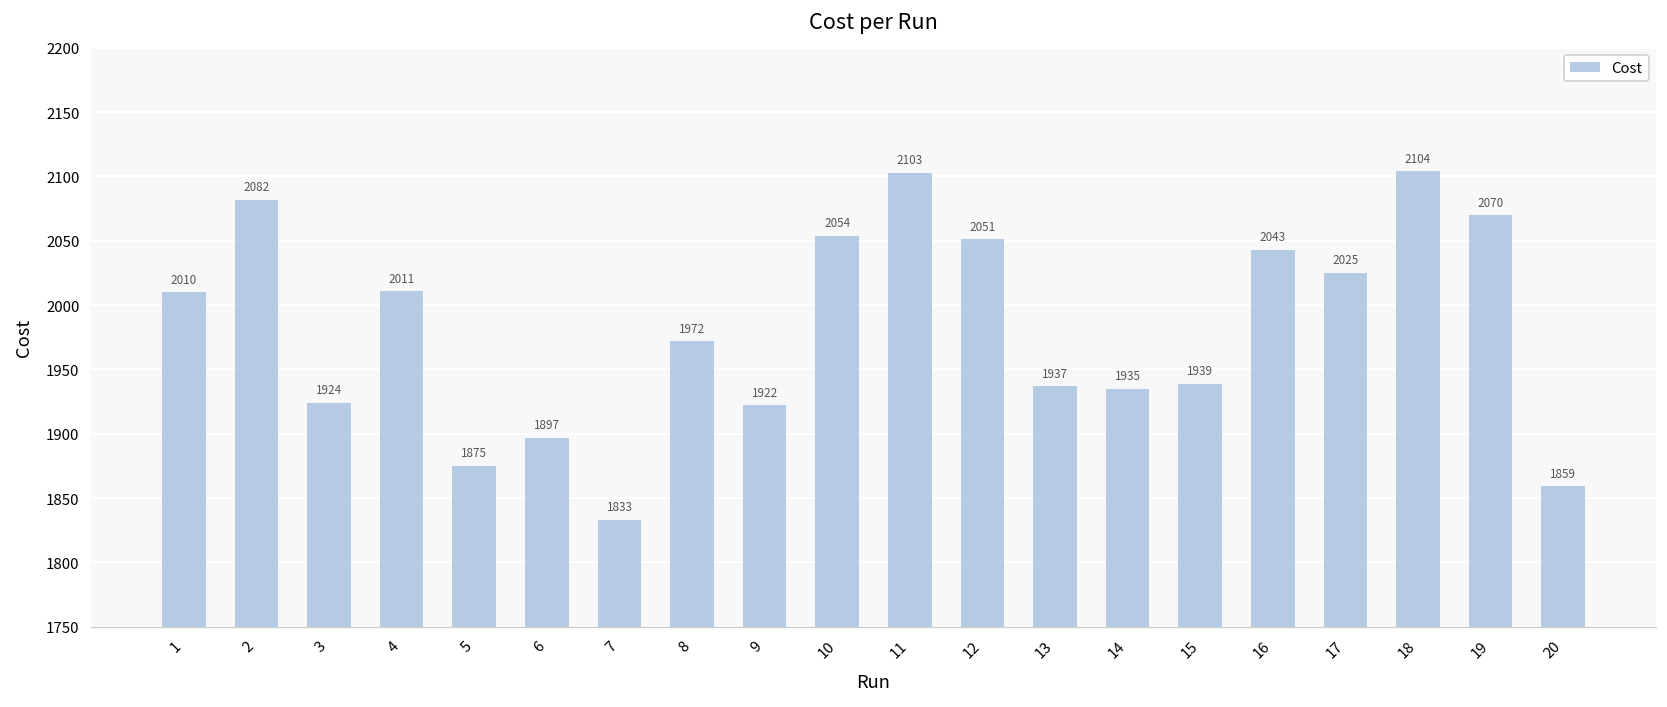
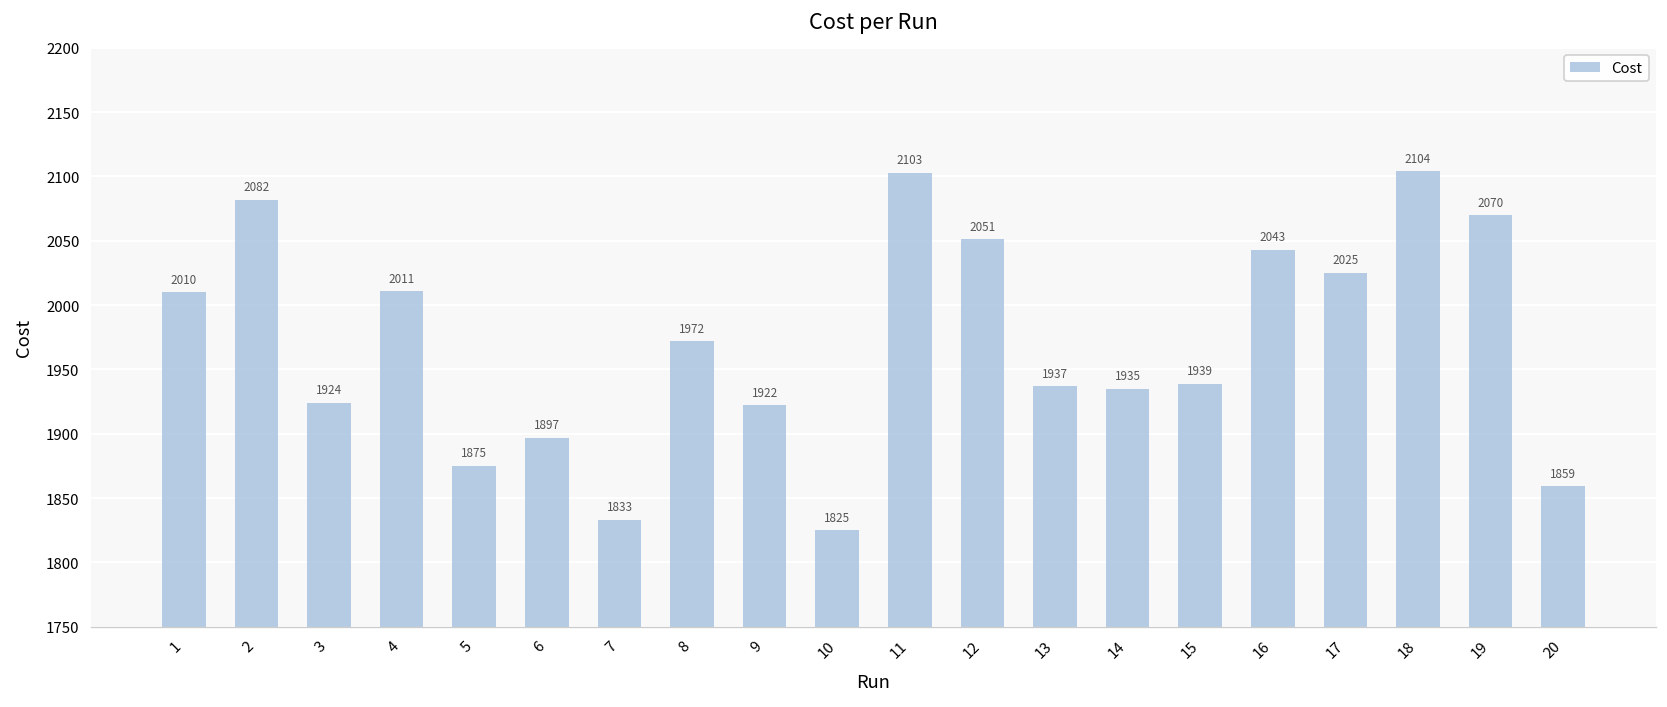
  {
    "1": 2010,
    "2": 2082,
    "3": 1924,
    "4": 2011,
    "5": 1875,
    "6": 1897,
    "7": 1833,
    "8": 1972,
    "9": 1922,
-   "10": 2054,
+   "10": 1825,
    "11": 2103,
    "12": 2051,
    "13": 1937,
    "14": 1935,
    "15": 1939,
    "16": 2043,
    "17": 2025,
    "18": 2104,
    "19": 2070,
    "20": 1859
  }
